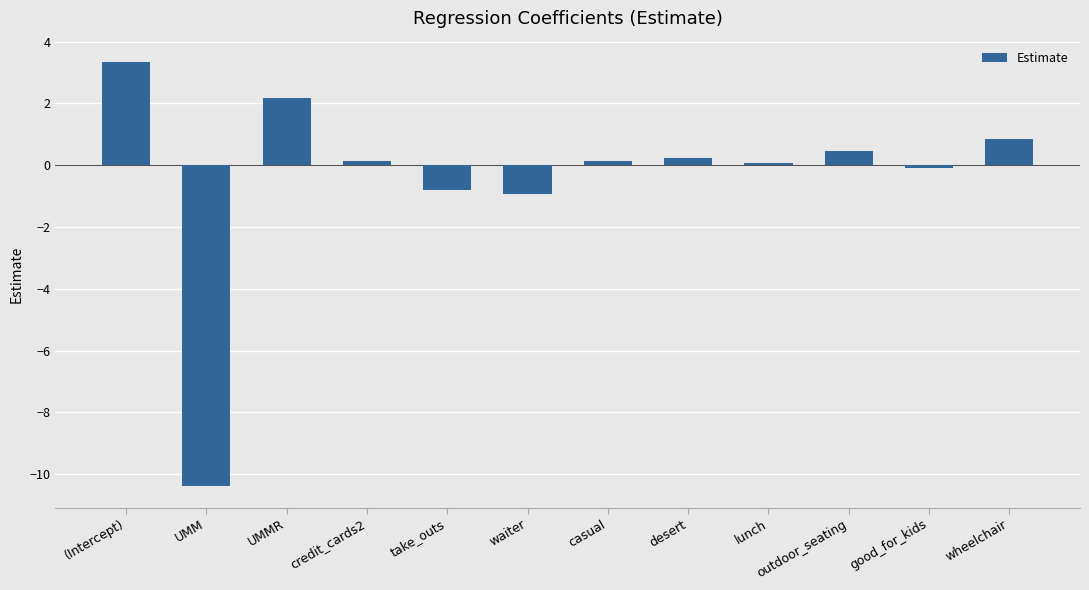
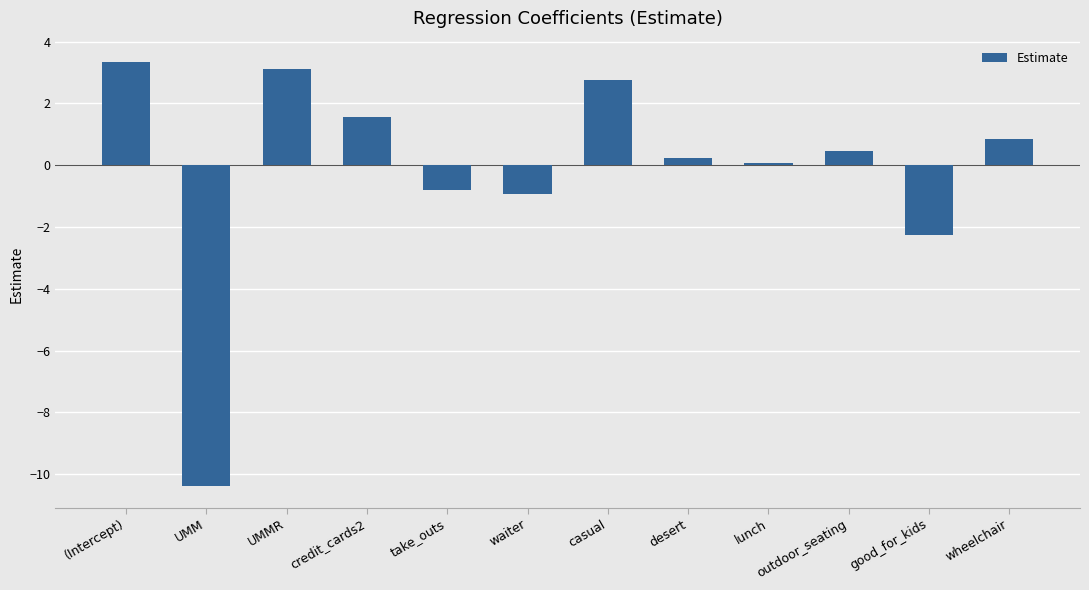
  {
    "(Intercept)": 3.3,
    "UMM": -10.4,
-   "UMMR": 2.2,
-   "credit_cards2": 0.1,
+   "UMMR": 3.1,
+   "credit_cards2": 1.6,
    "take_outs": -0.8,
    "waiter": -0.9,
-   "casual": 0.1,
+   "casual": 2.8,
    "desert": 0.2,
    "outdoor_seating": 0.5,
-   "good_for_kids": -0.1,
+   "good_for_kids": -2.3,
    "wheelchair": 0.9
  }
